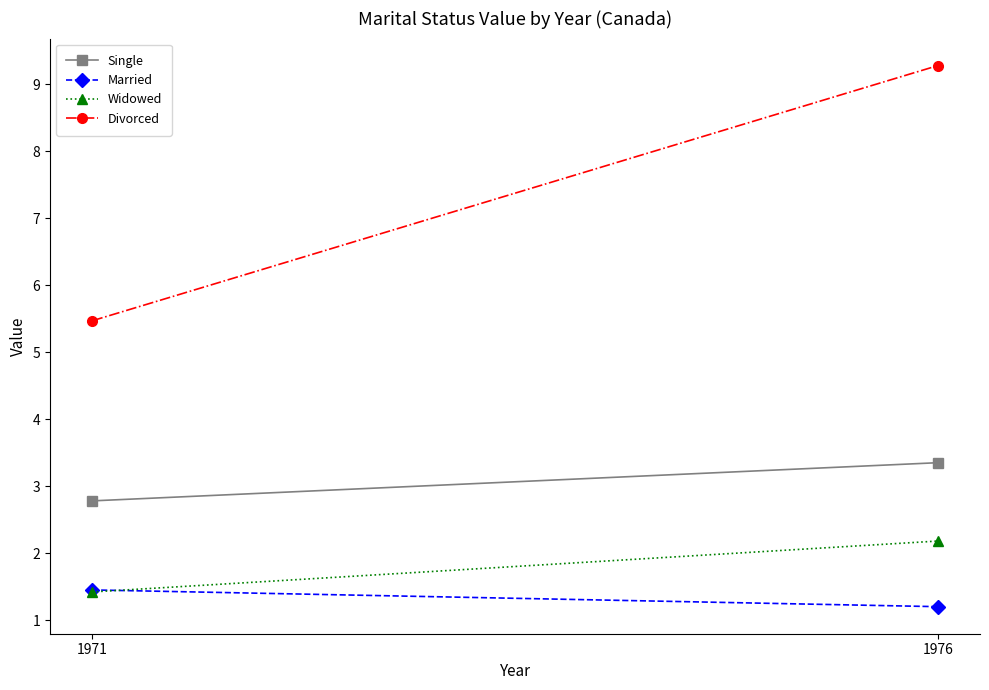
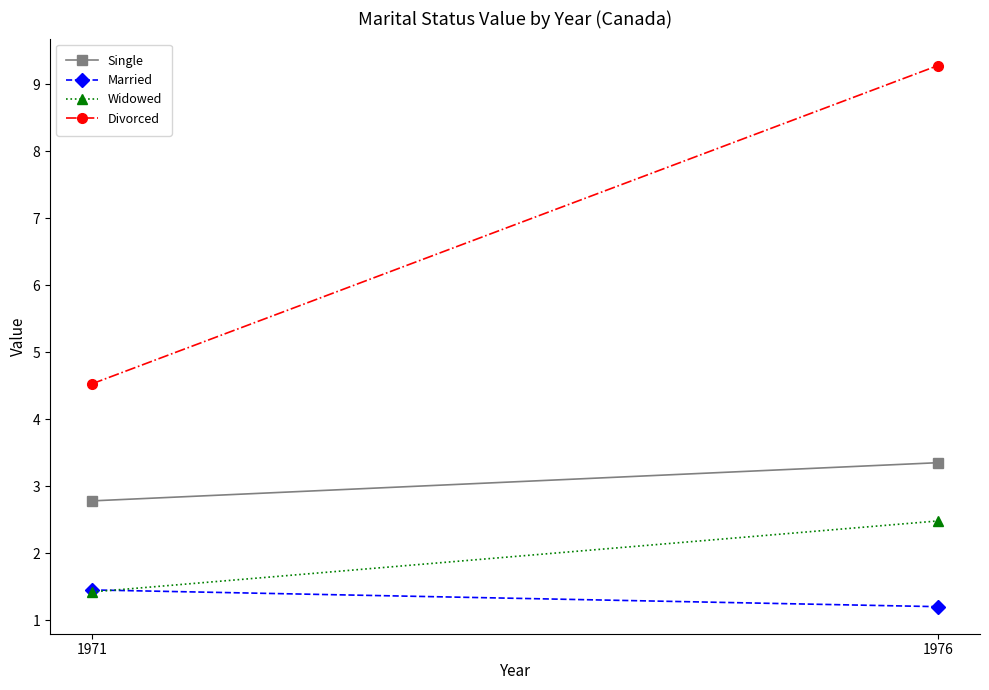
  {
    "Single": {
      "1971": 2.8,
      "1976": 3.4
    },
    "Married": {
      "1976": 1.2
    },
    "Widowed": {
-     "1976": 2.2
+     "1976": 2.5
    },
    "Divorced": {
-     "1971": 5.5,
+     "1971": 4.5,
      "1976": 9.3
    }
  }
